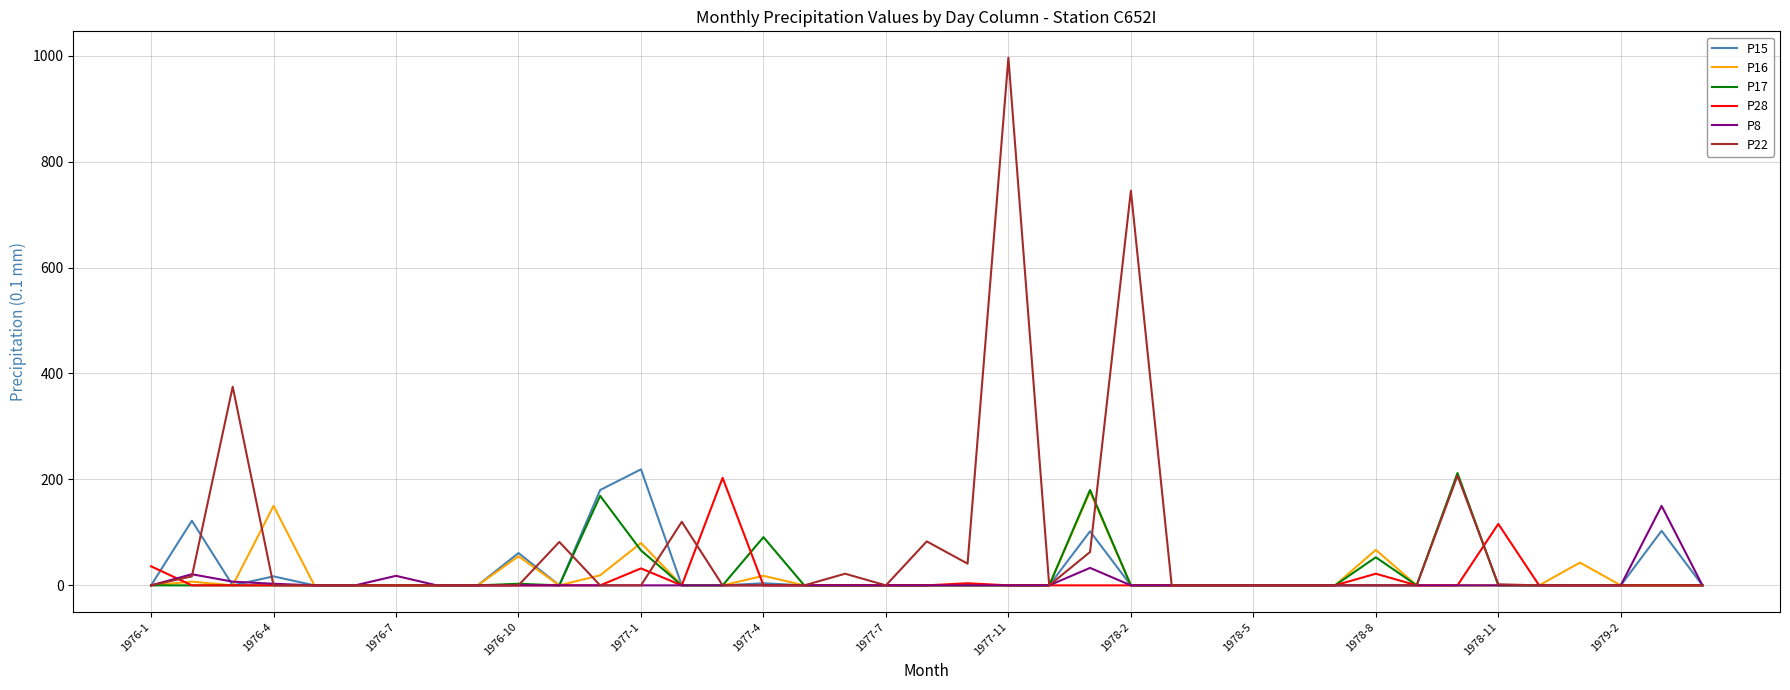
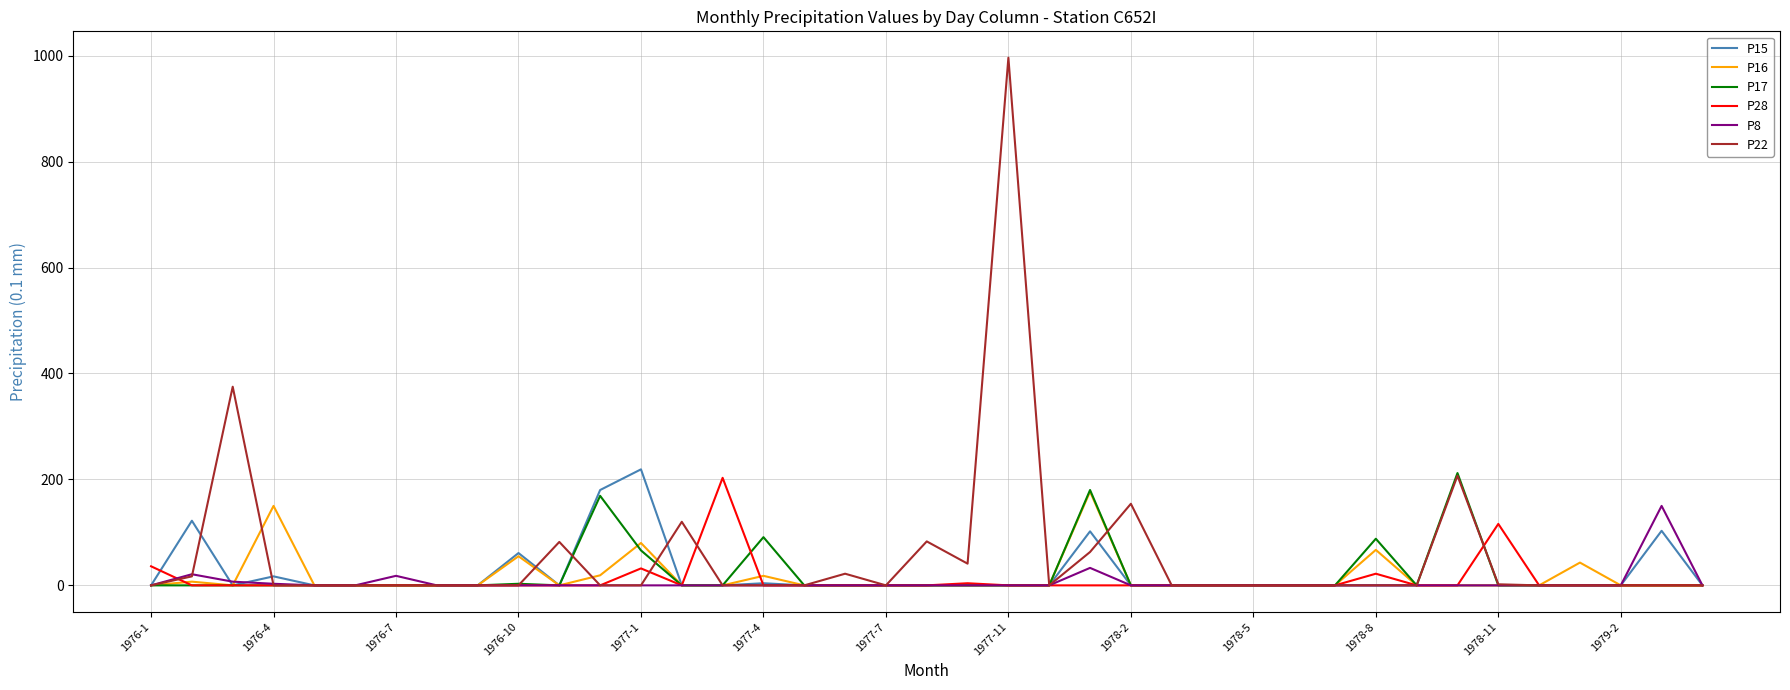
  {
    "P15": {
      "1976-4": 20,
      "1976-10": 60,
      "1977-1": 220
    },
    "P16": {
      "1976-4": 150,
      "1976-10": 60,
      "1977-1": 80,
      "1977-4": 20,
      "1978-8": 70
    },
    "P17": {
      "1977-1": 70,
      "1977-4": 90,
-     "1978-8": 50
+     "1978-8": 90
    },
    "P28": {
      "1976-1": 40,
      "1977-1": 30,
      "1978-8": 20,
      "1978-11": 120
    },
    "P8": {
      "1976-7": 20
    },
    "P22": {
      "1977-11": 1000,
-     "1978-2": 750
+     "1978-2": 150
    }
  }
